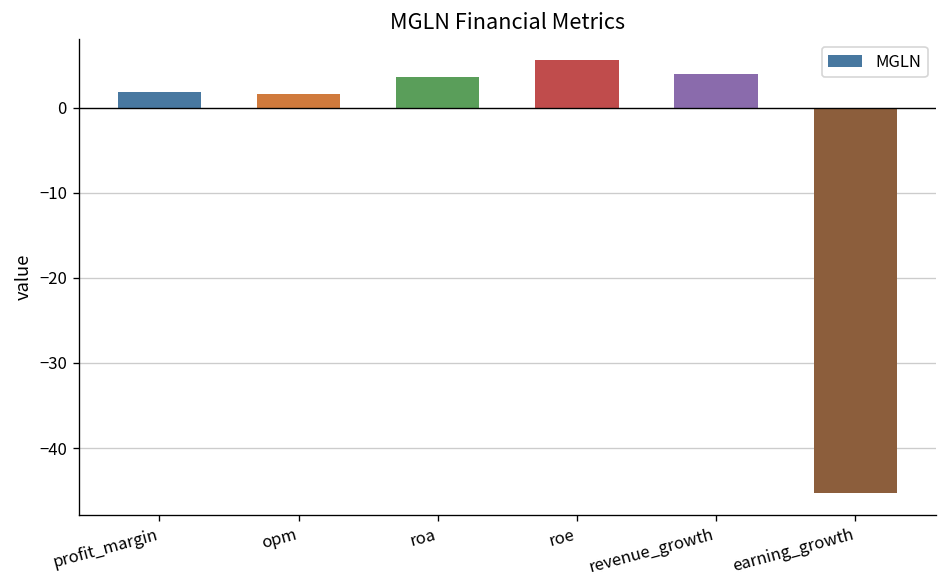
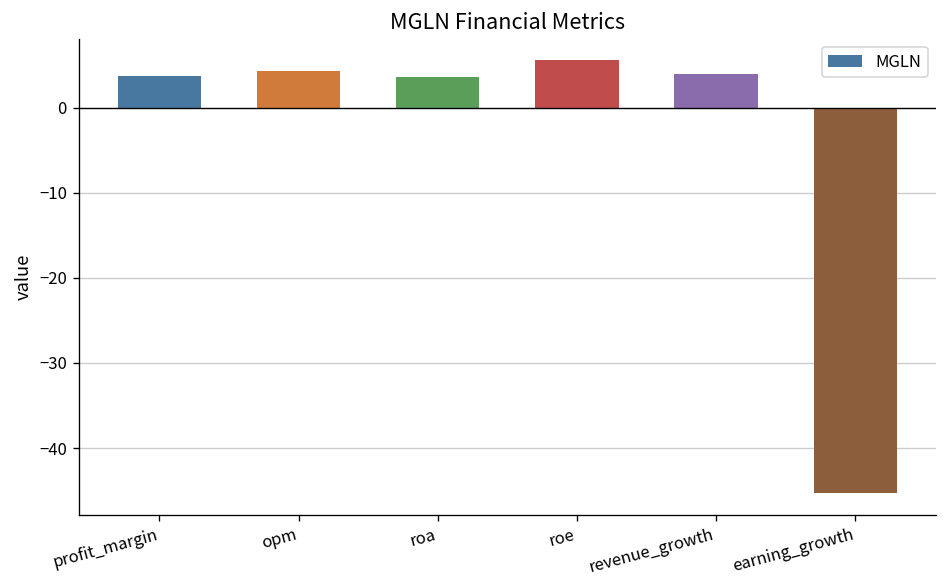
  {
-   "profit_margin": 2,
-   "opm": 2,
+   "profit_margin": 4,
+   "opm": 4,
    "roa": 4,
    "roe": 6,
    "revenue_growth": 4,
    "earning_growth": -45
  }
